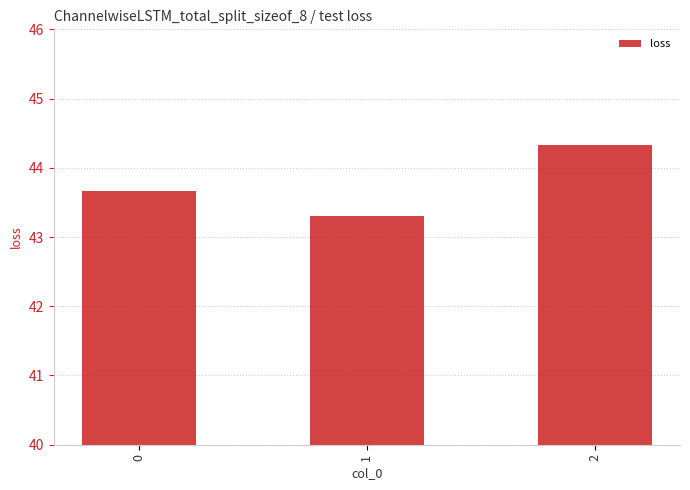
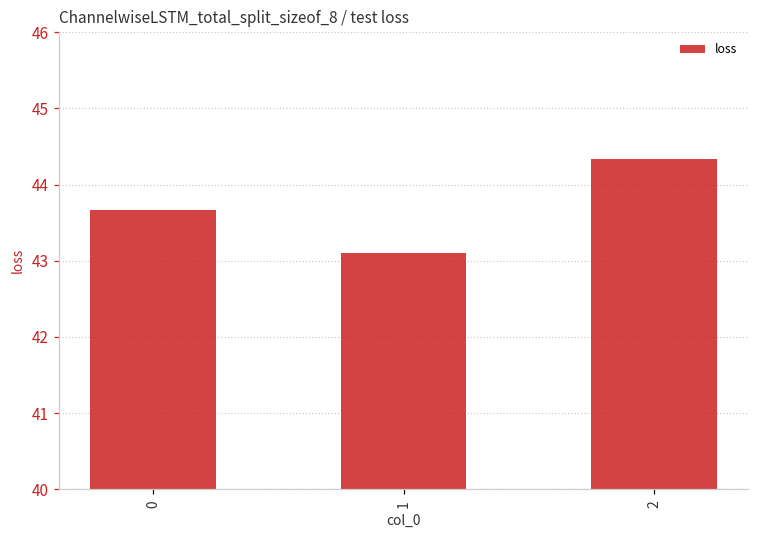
  {
    "0": 43.7,
-   "1": 43.3,
+   "1": 43.1,
    "2": 44.3
  }
